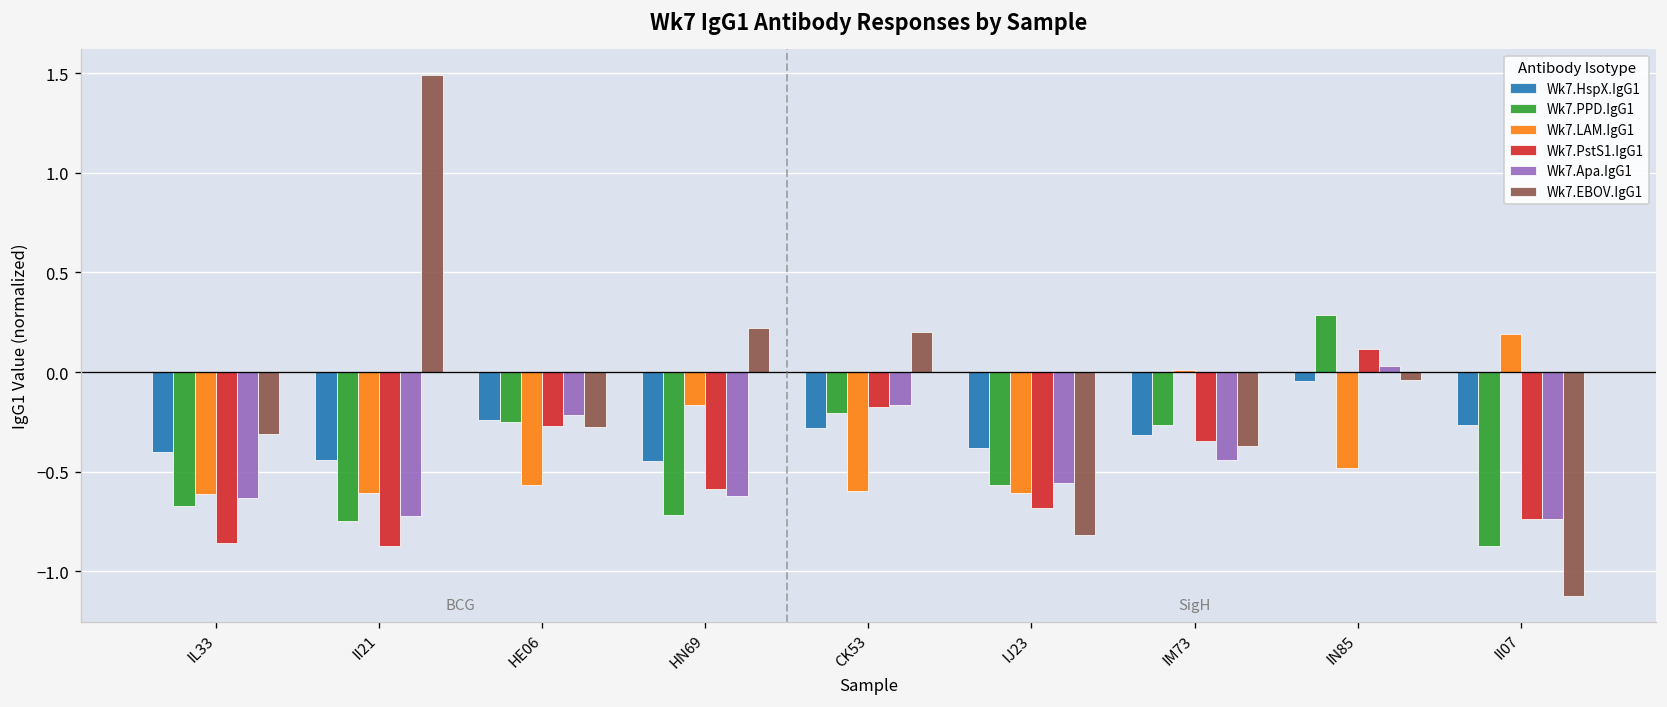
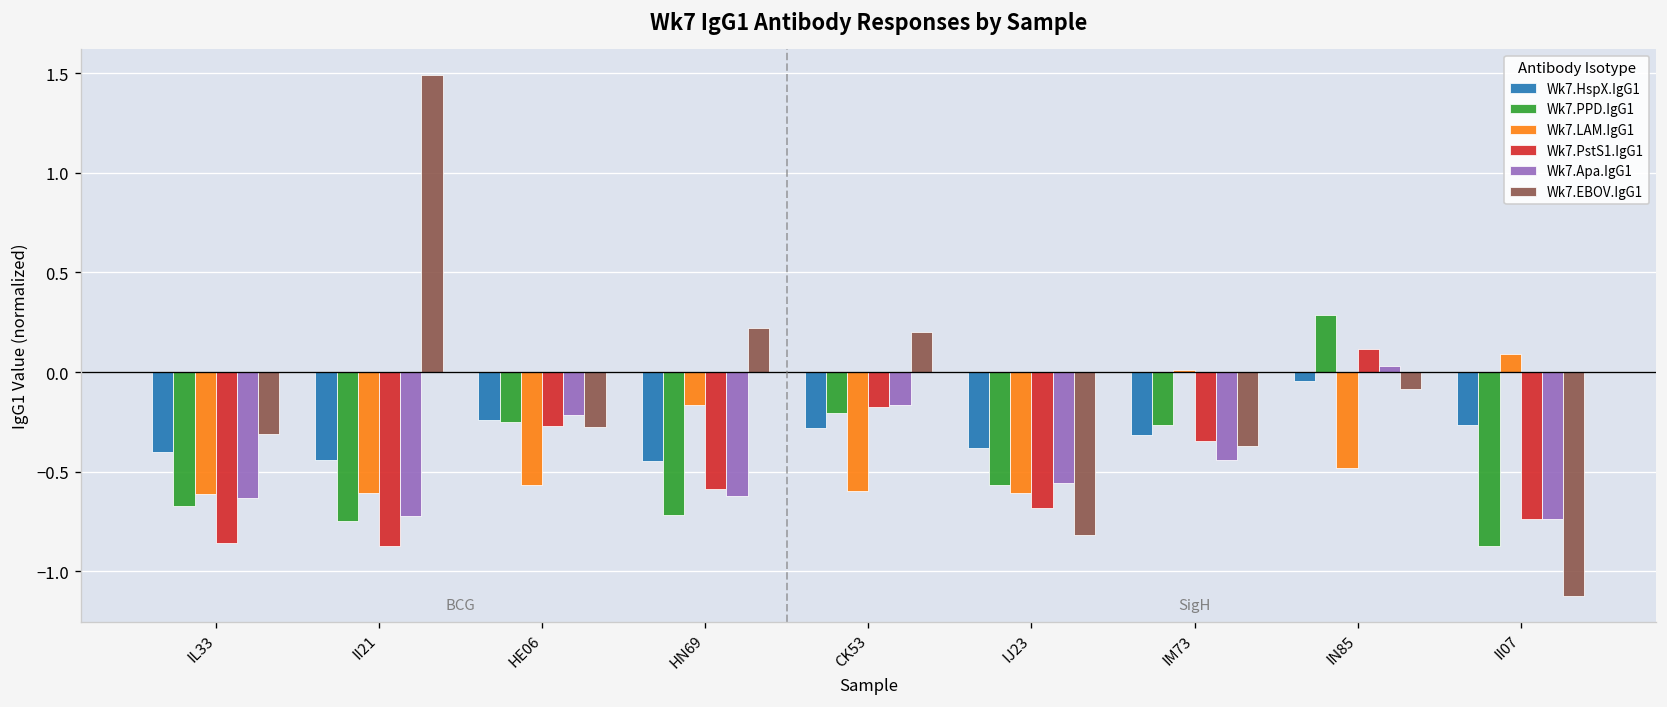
  {
    "Wk7.HspX.IgG1": {
      "IL33": -0.40,
      "II21": -0.44,
      "HE06": -0.24,
      "HN69": -0.44,
      "CK53": -0.28,
      "IJ23": -0.38,
      "IM73": -0.32,
      "IN85": -0.04,
      "II07": -0.27
    },
    "Wk7.PPD.IgG1": {
      "IL33": -0.67,
      "II21": -0.75,
      "HE06": -0.25,
      "HN69": -0.72,
      "CK53": -0.20,
      "IJ23": -0.56,
      "IM73": -0.27,
      "IN85": 0.28,
      "II07": -0.87
    },
    "Wk7.LAM.IgG1": {
      "IL33": -0.61,
      "II21": -0.60,
      "HE06": -0.57,
      "HN69": -0.17,
      "CK53": -0.60,
      "IJ23": -0.61,
      "IN85": -0.48,
-     "II07": 0.19
+     "II07": 0.09
    },
    "Wk7.PstS1.IgG1": {
      "IL33": -0.86,
      "II21": -0.87,
      "HE06": -0.27,
      "HN69": -0.59,
      "CK53": -0.18,
      "IJ23": -0.68,
      "IM73": -0.34,
      "IN85": 0.11,
      "II07": -0.74
    },
    "Wk7.Apa.IgG1": {
      "IL33": -0.63,
      "II21": -0.72,
      "HE06": -0.22,
      "HN69": -0.62,
      "CK53": -0.16,
      "IJ23": -0.56,
      "IM73": -0.44,
      "IN85": 0.03,
      "II07": -0.74
    },
    "Wk7.EBOV.IgG1": {
      "IL33": -0.31,
      "II21": 1.49,
      "HE06": -0.28,
      "HN69": 0.22,
      "CK53": 0.20,
      "IJ23": -0.82,
      "IM73": -0.37,
-     "IN85": -0.04,
+     "IN85": -0.09,
      "II07": -1.12
    }
  }
